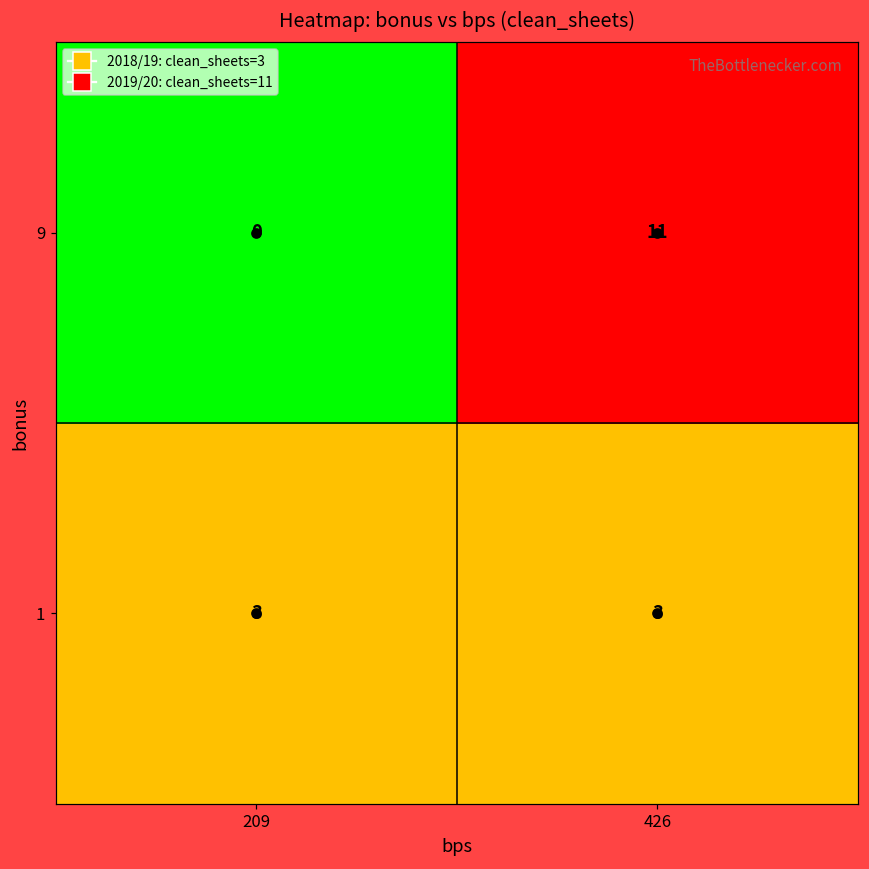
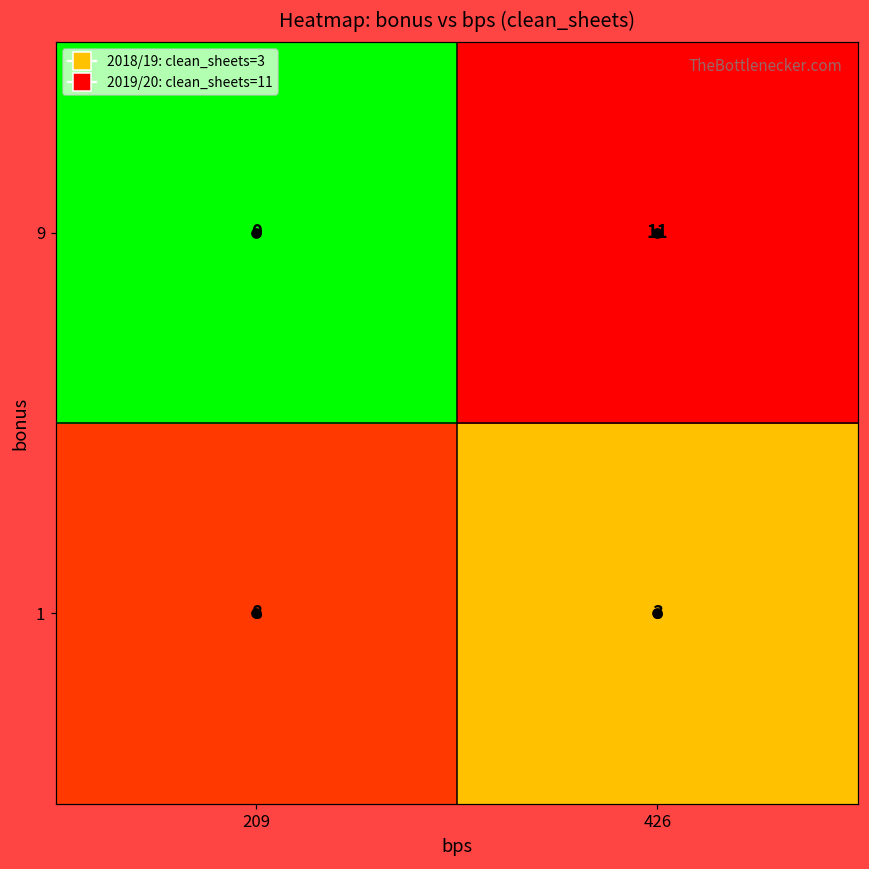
  {
    "1": {
-     "209": 3
+     "209": 8
    }
  }
